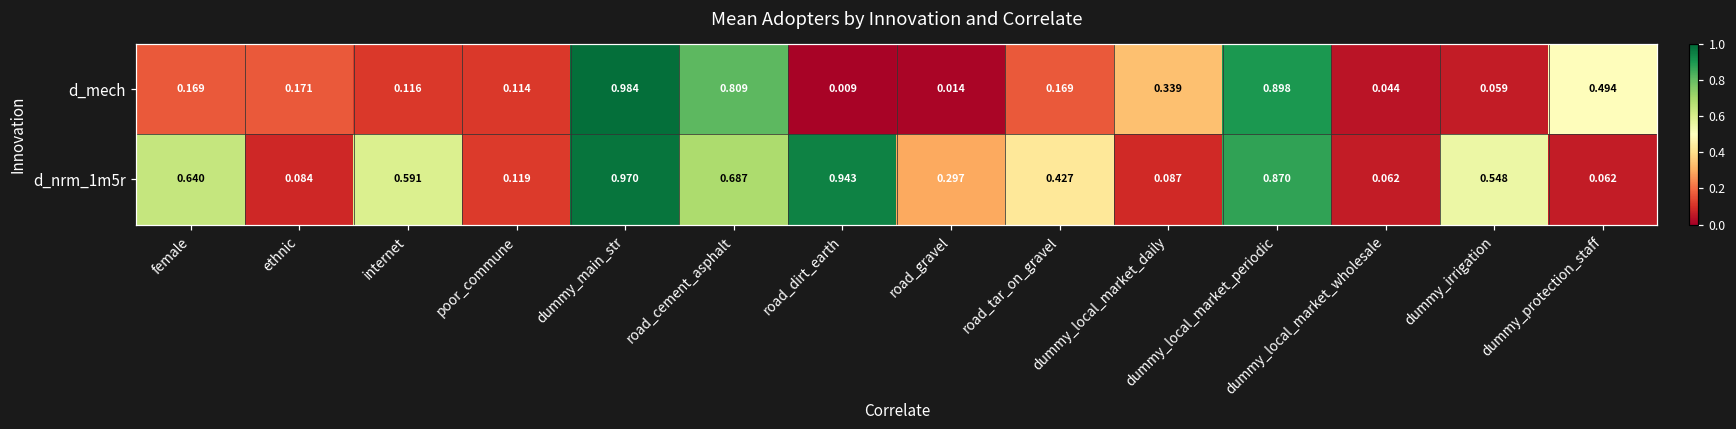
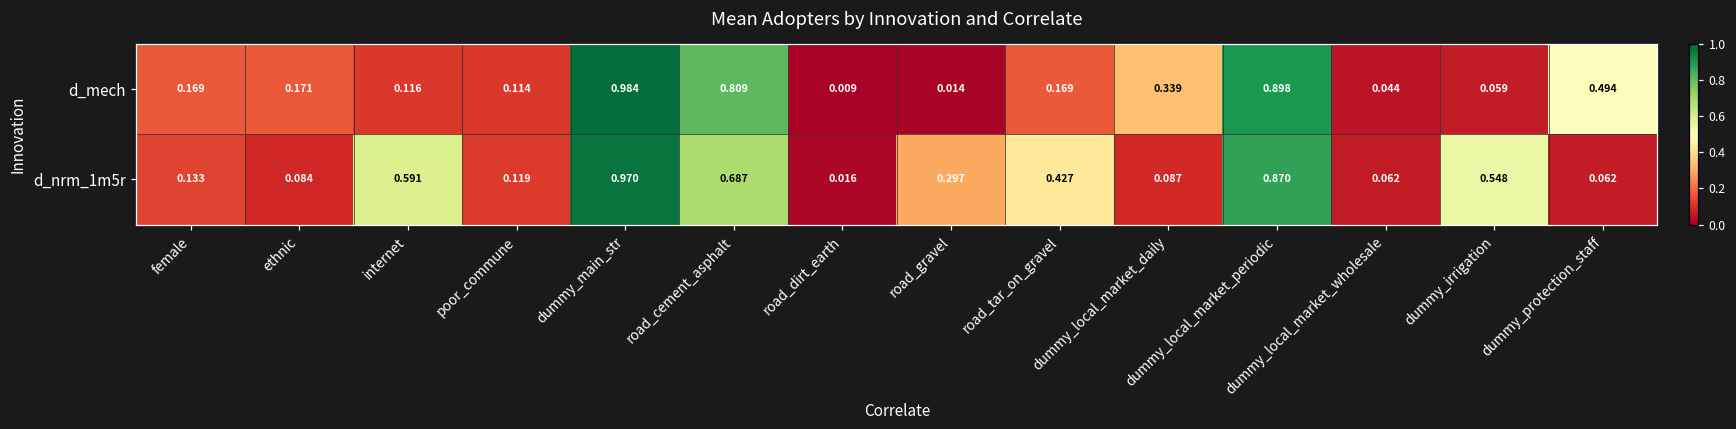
  {
    "d_mech": {
      "female": 0.169,
      "ethnic": 0.171,
      "internet": 0.116,
      "poor_commune": 0.114,
      "dummy_main_str": 0.984,
      "road_cement_asphalt": 0.809,
      "road_dirt_earth": 0.009,
      "road_gravel": 0.014,
      "road_tar_on_gravel": 0.169,
      "dummy_local_market_daily": 0.339,
      "dummy_local_market_periodic": 0.898,
      "dummy_local_market_wholesale": 0.044,
      "dummy_irrigation": 0.059,
      "dummy_protection_staff": 0.494
    },
    "d_nrm_1m5r": {
-     "female": 0.640,
+     "female": 0.133,
      "ethnic": 0.084,
      "internet": 0.591,
      "poor_commune": 0.119,
      "dummy_main_str": 0.970,
      "road_cement_asphalt": 0.687,
-     "road_dirt_earth": 0.943,
+     "road_dirt_earth": 0.016,
      "road_gravel": 0.297,
      "road_tar_on_gravel": 0.427,
      "dummy_local_market_daily": 0.087,
      "dummy_local_market_periodic": 0.870,
      "dummy_local_market_wholesale": 0.062,
      "dummy_irrigation": 0.548,
      "dummy_protection_staff": 0.062
    }
  }
